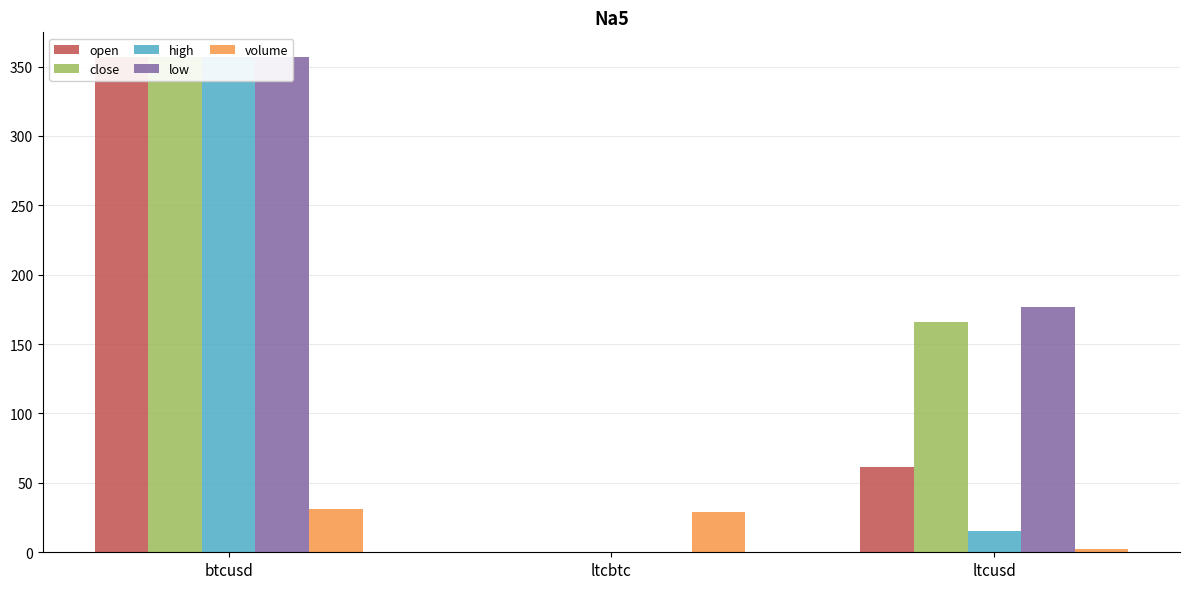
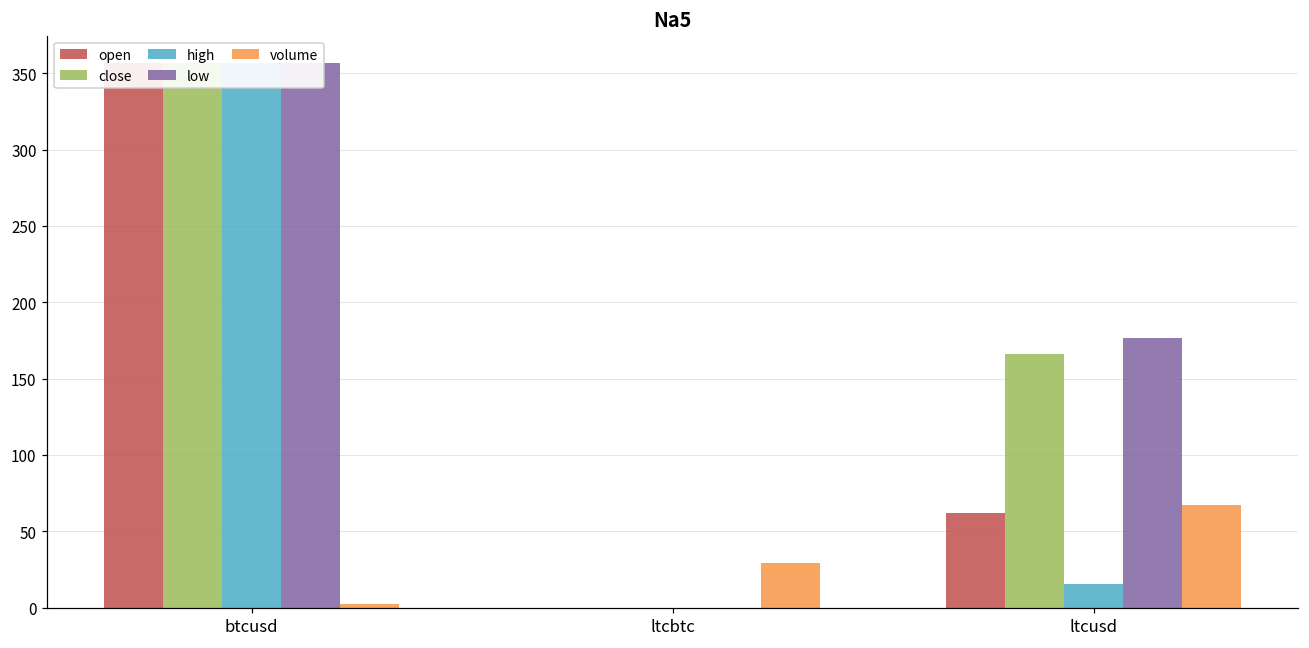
  {
    "open": {
      "ltcusd": 62
    },
    "close": {
      "ltcusd": 166
    },
    "high": {
      "ltcusd": 15
    },
    "low": {
      "ltcusd": 177
    },
    "volume": {
-     "btcusd": 31,
+     "btcusd": 2,
      "ltcbtc": 29,
-     "ltcusd": 2
+     "ltcusd": 67
    }
  }
